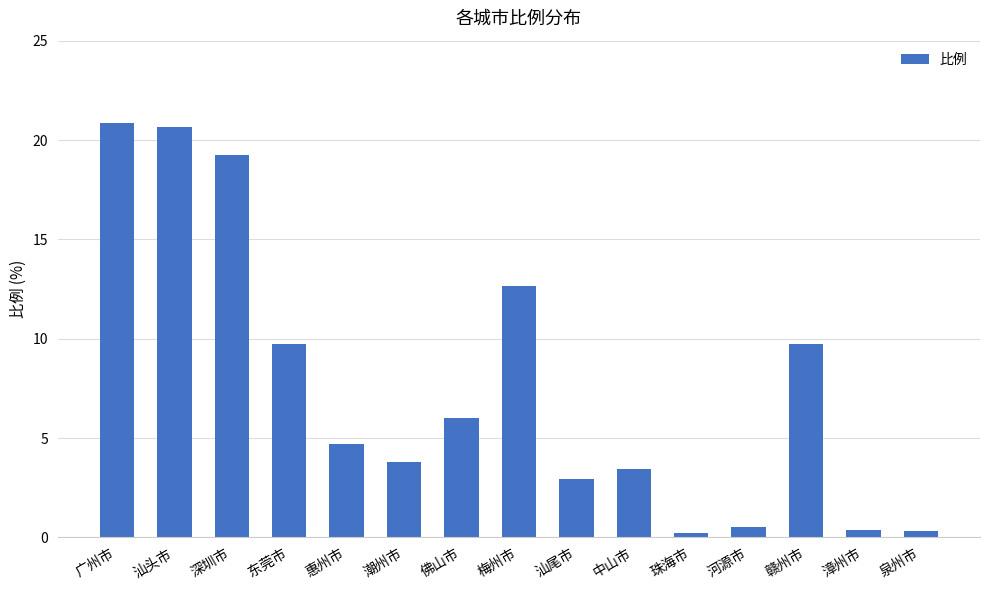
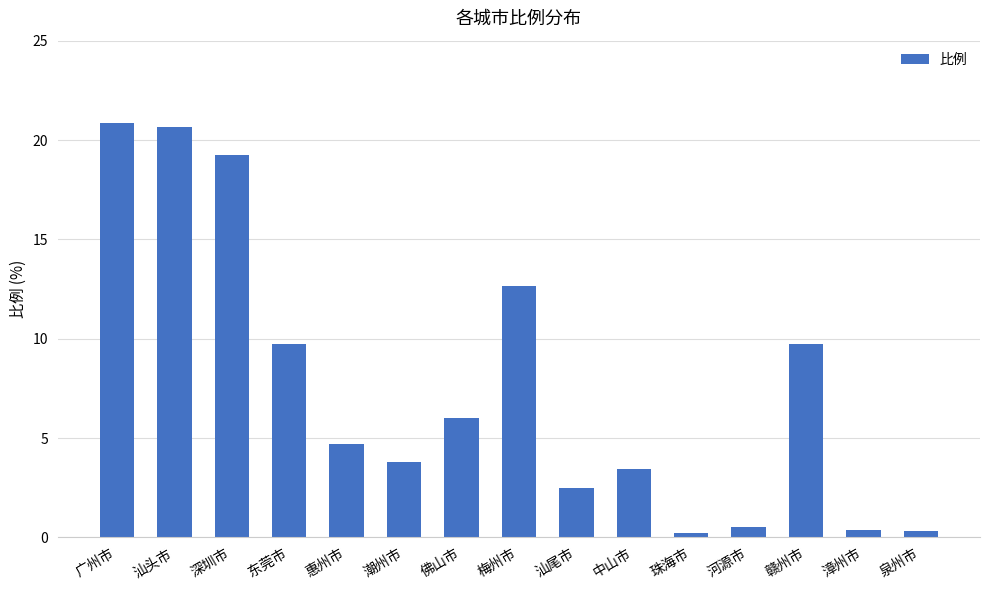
  {
    "广州市": 20.9,
    "汕头市": 20.6,
    "深圳市": 19.3,
    "东莞市": 9.7,
    "惠州市": 4.7,
    "潮州市": 3.8,
    "佛山市": 6.0,
    "梅州市": 12.7,
-   "汕尾市": 2.9,
+   "汕尾市": 2.5,
    "中山市": 3.5,
    "珠海市": 0.2,
    "河源市": 0.5,
    "赣州市": 9.8,
    "漳州市": 0.4,
    "泉州市": 0.3
  }
